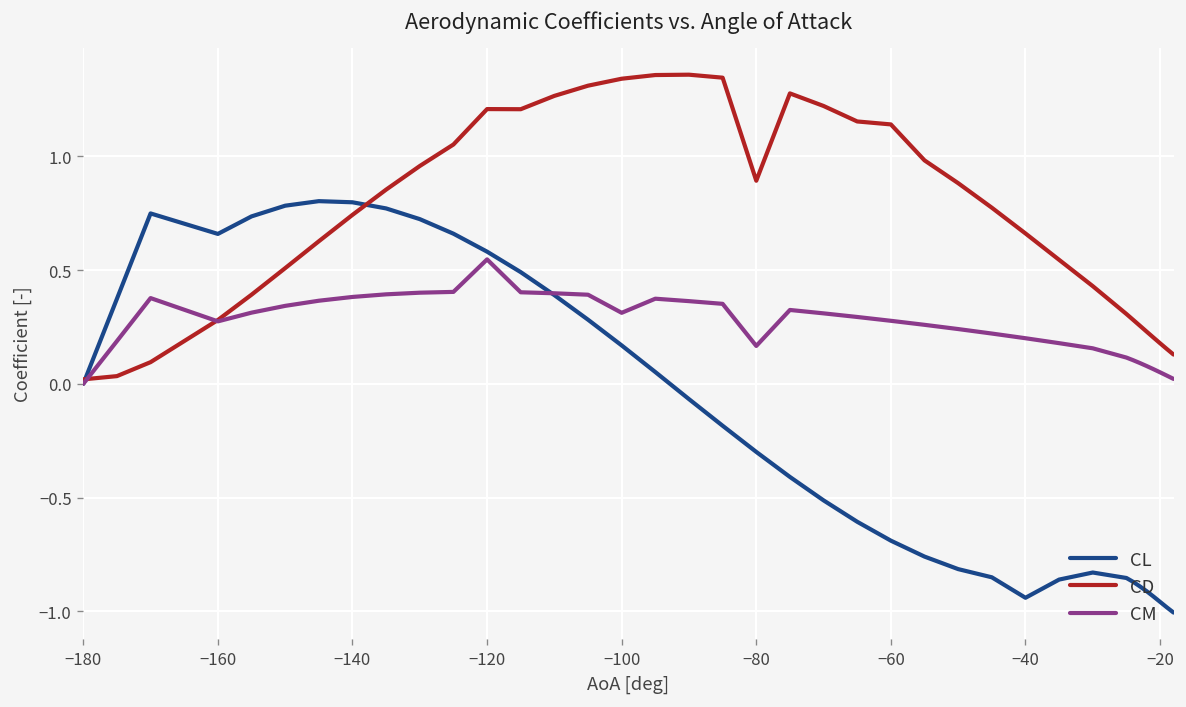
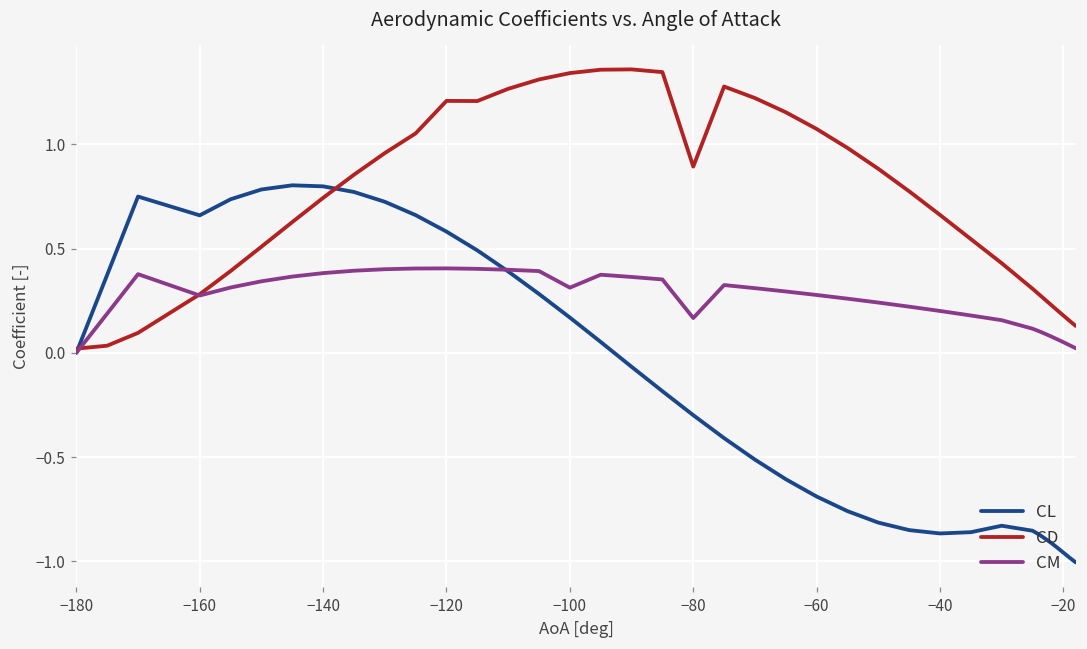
  {
    "CL": {
      "−160": 0.66,
      "−140": 0.80,
      "−120": 0.58,
      "−100": 0.17,
      "−80": -0.30,
      "−60": -0.69,
-     "−40": -0.94,
+     "−40": -0.87,
      "−20": -0.96
    },
    "CD": {
      "−180": 0.02,
      "−140": 0.74,
      "−120": 1.21,
      "−100": 1.34,
      "−80": 0.89,
-     "−60": 1.14,
+     "−60": 1.07,
      "−40": 0.66,
      "−20": 0.18
    },
    "CM": {
      "−140": 0.38,
-     "−120": 0.55,
+     "−120": 0.40,
      "−100": 0.31,
      "−80": 0.17,
      "−60": 0.28,
      "−40": 0.20,
      "−20": 0.05
    }
  }
